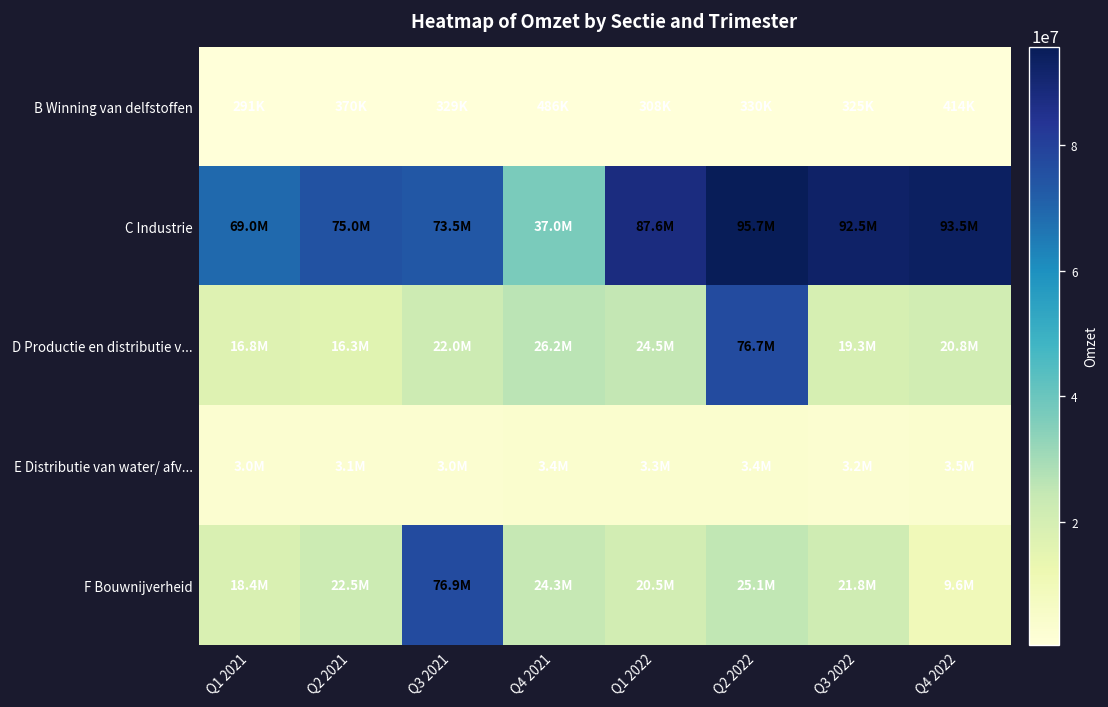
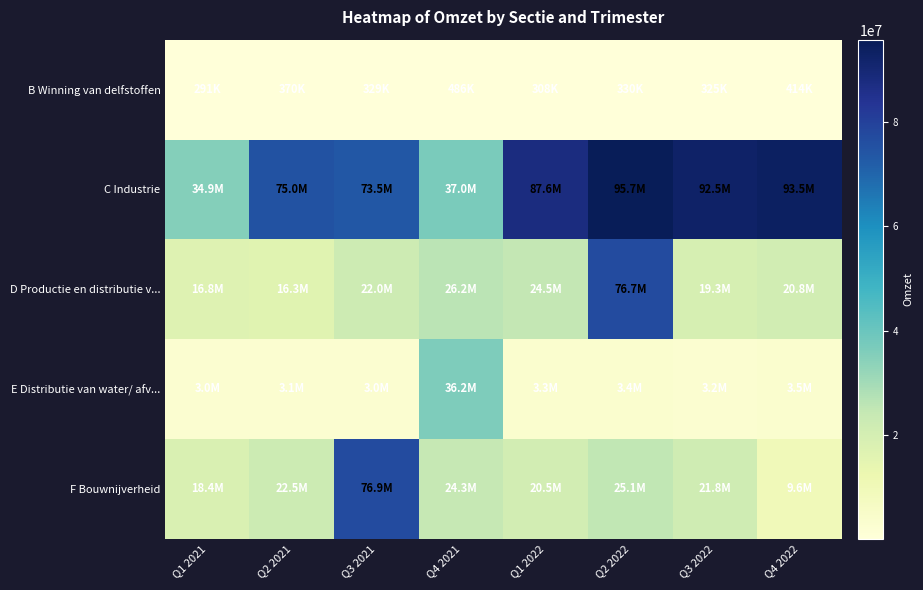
  {
    "C Industrie": {
-     "Q1 2021": "69.0M",
+     "Q1 2021": "34.9M",
      "Q2 2021": "75.0M",
      "Q3 2021": "73.5M",
      "Q4 2021": "37.0M",
      "Q1 2022": "87.6M",
      "Q2 2022": "95.7M",
      "Q3 2022": "92.5M",
      "Q4 2022": "93.5M"
    },
    "D Productie en distributie v...": {
      "Q1 2021": "16.8M",
      "Q2 2021": "16.3M",
      "Q3 2021": "22.0M",
      "Q4 2021": "26.2M",
      "Q1 2022": "24.5M",
      "Q2 2022": "76.7M",
      "Q3 2022": "19.3M",
      "Q4 2022": "20.8M"
    },
    "E Distributie van water/ afv...": {
-     "Q4 2021": "3.4M",
+     "Q4 2021": "36.2M",
      "Q1 2022": "3.3M",
      "Q2 2022": "3.4M",
      "Q4 2022": "3.5M"
    },
    "F Bouwnijverheid": {
      "Q1 2021": "18.4M",
      "Q2 2021": "22.5M",
      "Q3 2021": "76.9M",
      "Q4 2021": "24.3M",
      "Q1 2022": "20.5M",
      "Q2 2022": "25.1M",
      "Q3 2022": "21.8M",
      "Q4 2022": "9.6M"
    }
  }
